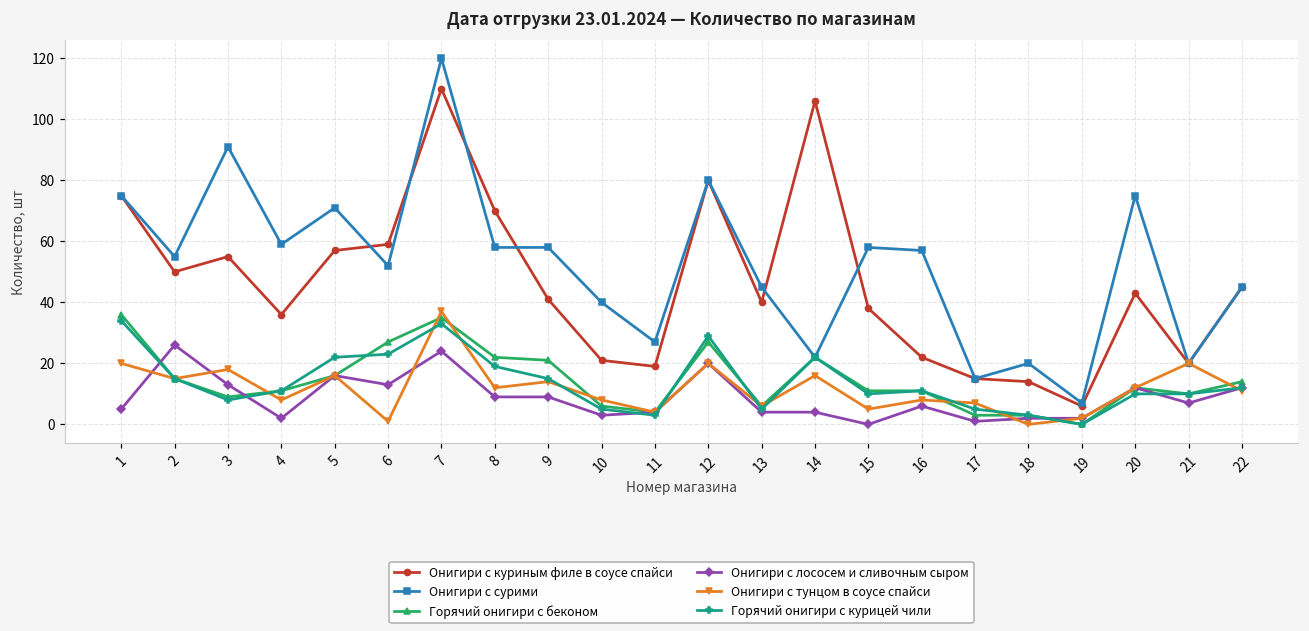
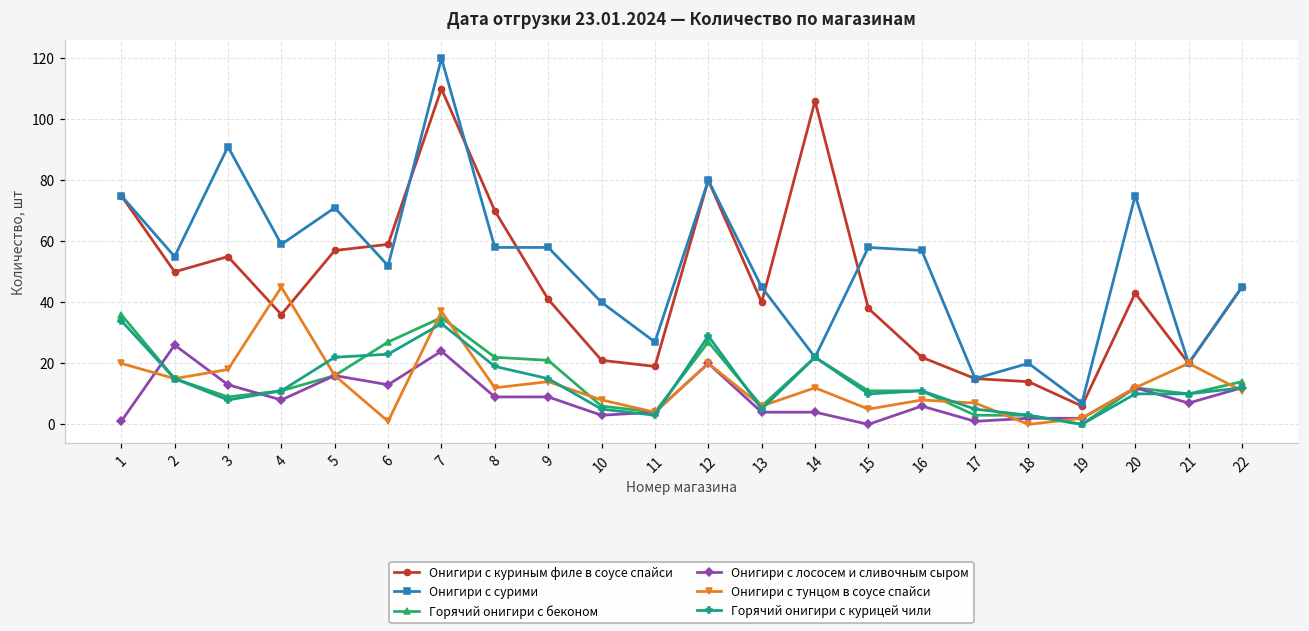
  {
    "Онигири с куриным филе в соусе спайси": {
      "2": 50,
      "3": 55,
      "4": 36,
      "5": 57,
      "6": 59,
      "7": 110,
      "8": 70,
      "9": 41,
      "10": 21,
      "11": 19,
      "13": 40,
      "14": 106,
      "15": 38,
      "16": 22,
      "18": 14,
      "19": 6,
      "20": 43
    },
    "Онигири с сурими": {
      "2": 55,
      "3": 91,
      "4": 59,
      "5": 71,
      "6": 52,
      "7": 120,
      "8": 58,
      "9": 58,
      "10": 40,
      "11": 27,
      "13": 45,
      "15": 58,
      "16": 57,
      "18": 20,
      "19": 7,
      "20": 75
    },
    "Онигири с лососем и сливочным сыром": {
-     "1": 5,
+     "1": 1,
      "2": 26,
      "3": 13,
-     "4": 2,
+     "4": 8,
      "6": 13,
      "7": 24,
      "8": 9,
      "9": 9,
      "10": 3,
      "13": 4,
      "14": 4,
      "15": 0,
      "16": 6,
      "17": 1,
      "18": 2,
      "21": 7
    },
    "Онигири с тунцом в соусе спайси": {
      "1": 20,
      "3": 18,
-     "4": 8,
+     "4": 45,
      "6": 1,
      "7": 37,
      "8": 12,
      "9": 14,
      "10": 8,
-     "14": 16,
+     "14": 12,
      "15": 5,
      "16": 8,
      "17": 7,
      "18": 0,
      "22": 11
    }
  }
